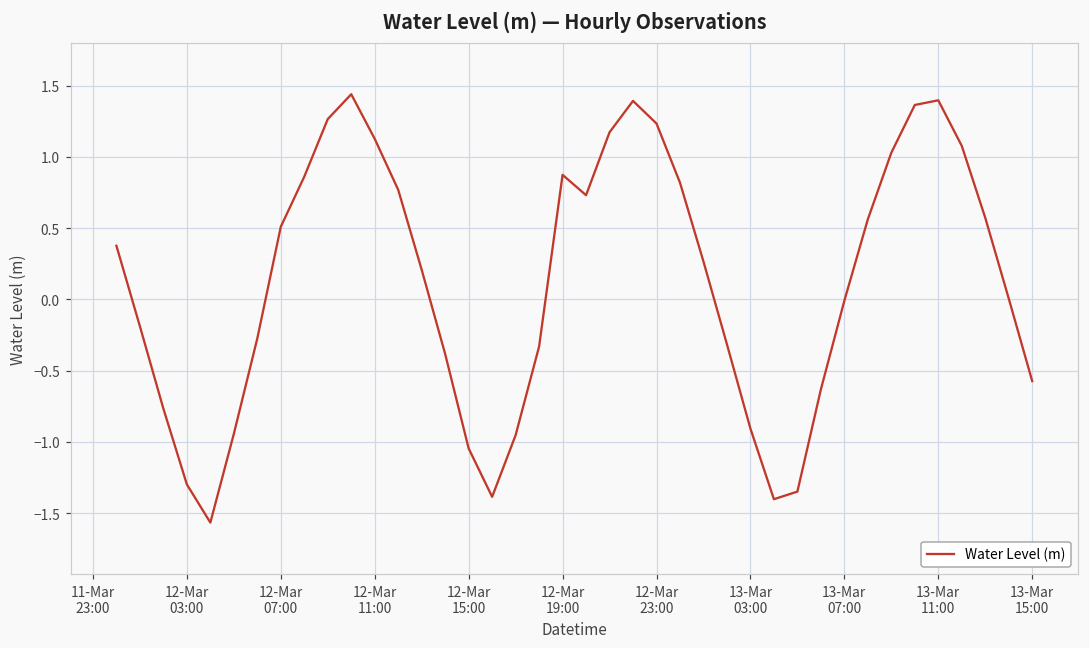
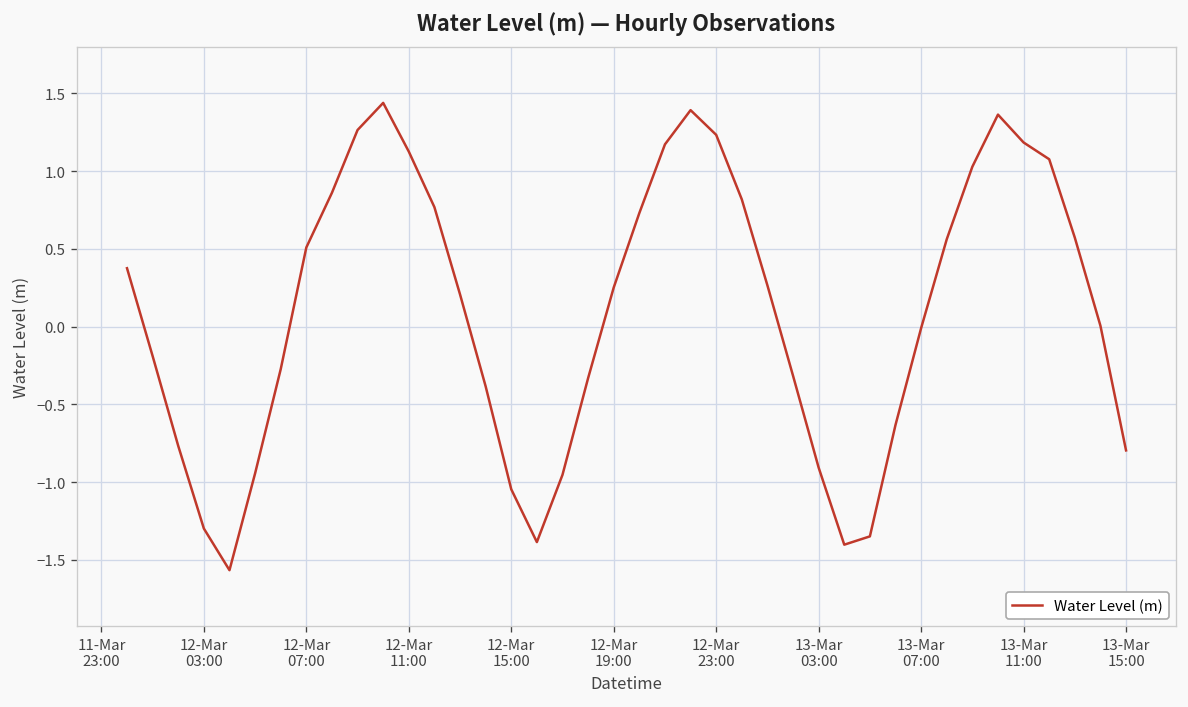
  {
    "12-Mar 03:00": -1.30,
    "12-Mar 07:00": 0.51,
    "12-Mar 11:00": 1.13,
    "12-Mar 15:00": -1.05,
-   "12-Mar 19:00": 0.87,
+   "12-Mar 19:00": 0.25,
    "12-Mar 23:00": 1.23,
    "13-Mar 03:00": -0.91,
    "13-Mar 07:00": -0.01,
-   "13-Mar 11:00": 1.40,
-   "13-Mar 15:00": -0.57
+   "13-Mar 11:00": 1.18,
+   "13-Mar 15:00": -0.80
  }
